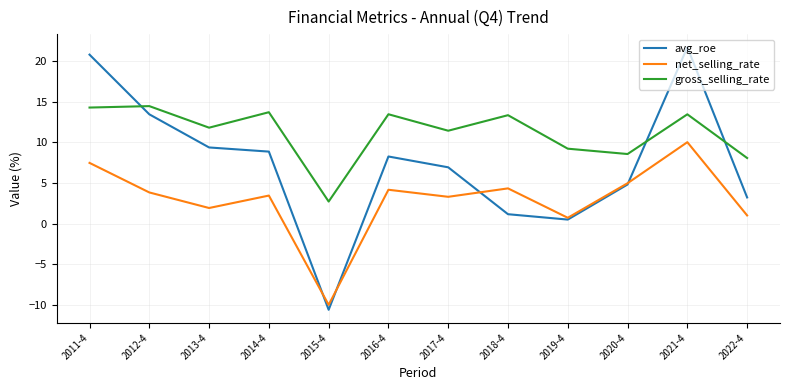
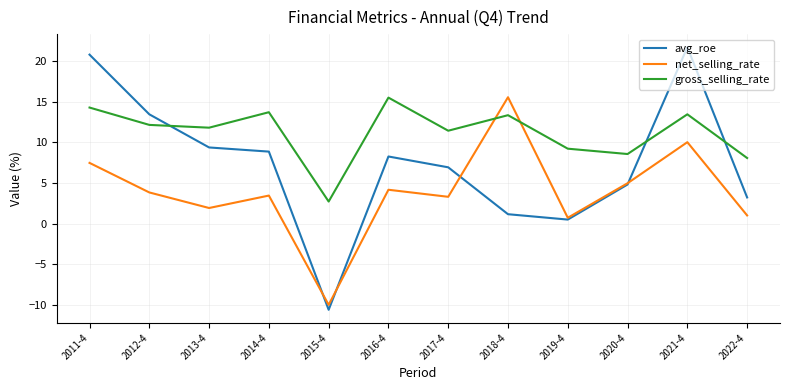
  {
    "avg_roe": {
      "2011-4": 21,
      "2012-4": 13,
      "2013-4": 9,
      "2014-4": 9,
      "2015-4": -11,
      "2016-4": 8,
      "2017-4": 7,
      "2018-4": 1,
      "2022-4": 3
    },
    "net_selling_rate": {
      "2011-4": 7,
      "2012-4": 4,
      "2013-4": 2,
      "2014-4": 3,
      "2015-4": -10,
      "2016-4": 4,
      "2017-4": 3,
-     "2018-4": 4,
+     "2018-4": 16,
      "2021-4": 10,
      "2022-4": 1
    },
    "gross_selling_rate": {
      "2011-4": 14,
-     "2012-4": 14,
+     "2012-4": 12,
      "2013-4": 12,
      "2014-4": 14,
      "2015-4": 3,
-     "2016-4": 13,
+     "2016-4": 15,
      "2017-4": 11,
      "2018-4": 13,
      "2019-4": 9,
      "2020-4": 9,
      "2021-4": 13,
      "2022-4": 8
    }
  }
